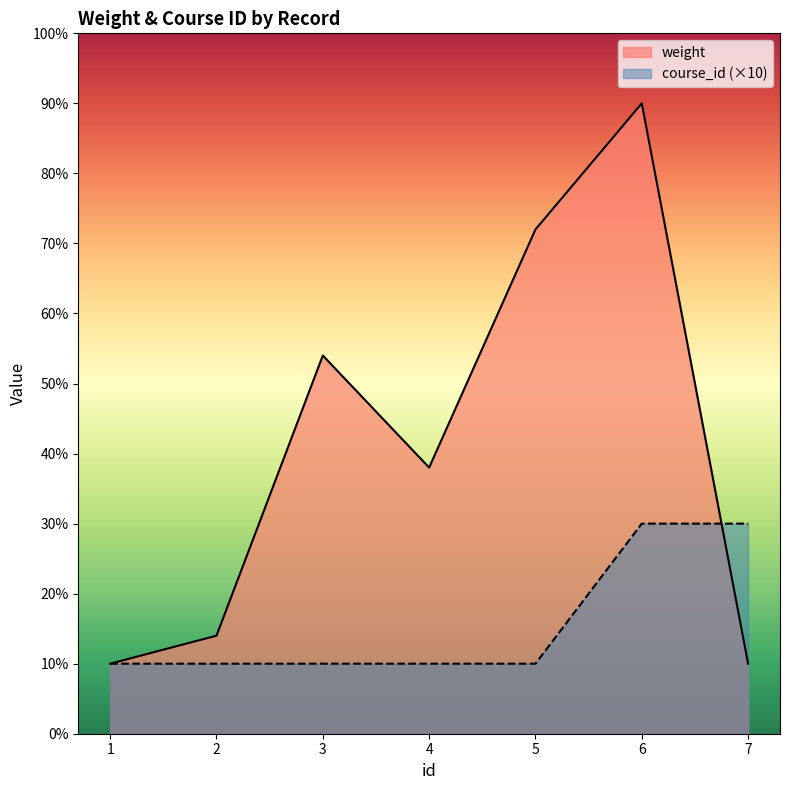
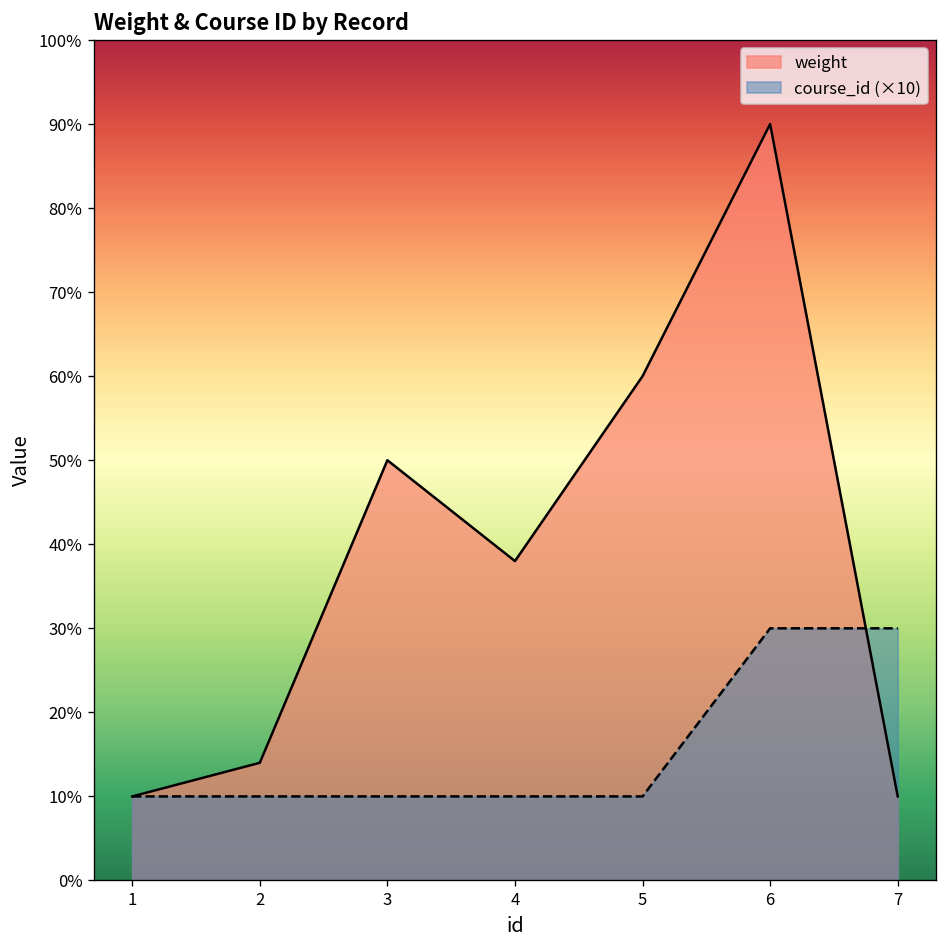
  {
    "weight": {
      "2": "14%",
-     "3": "54%",
+     "3": "50%",
      "4": "38%",
-     "5": "72%",
+     "5": "60%",
      "6": "90%",
      "7": "10%"
    },
    "course_id (×10)": {
      "2": "10%",
      "3": "10%",
      "4": "10%",
      "5": "10%",
      "6": "30%",
      "7": "30%"
    }
  }
